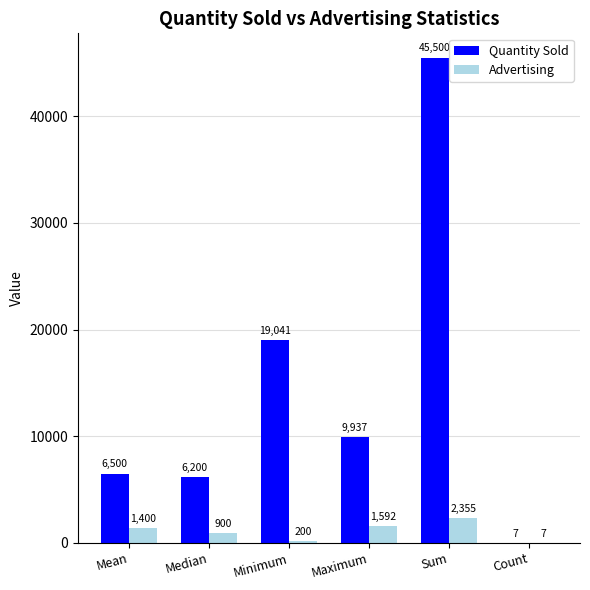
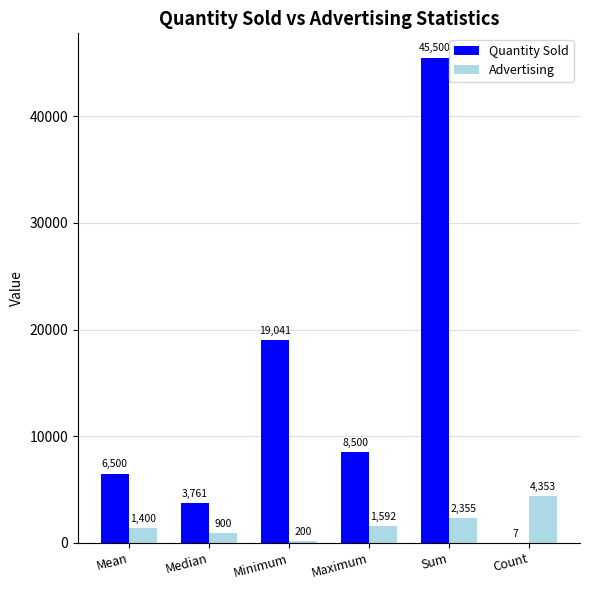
  {
    "Quantity Sold": {
      "Mean": "6,500",
-     "Median": "6,200",
+     "Median": "3,761",
      "Minimum": "19,041",
-     "Maximum": "9,937",
+     "Maximum": "8,500",
      "Count": "7"
    },
    "Advertising": {
      "Mean": "1,400",
      "Median": "900",
      "Minimum": "200",
      "Maximum": "1,592",
      "Sum": "2,355",
-     "Count": "7"
+     "Count": "4,353"
    }
  }
